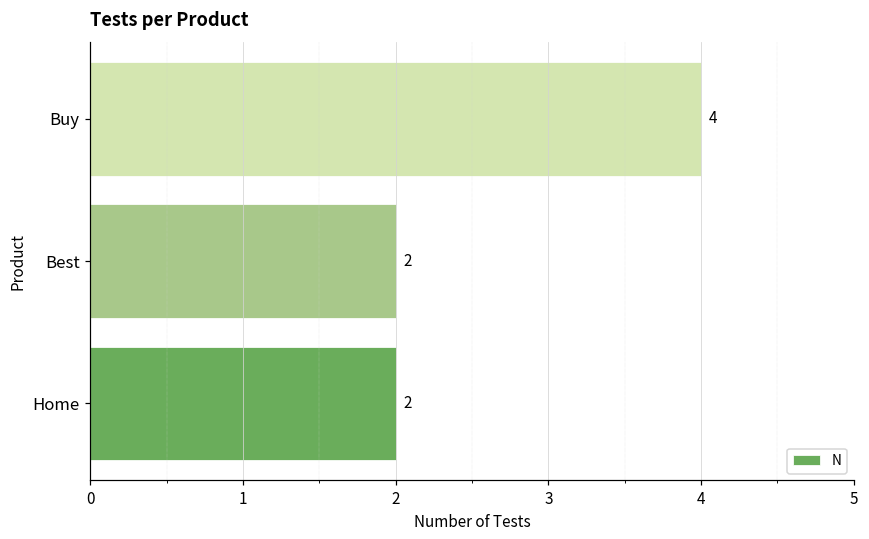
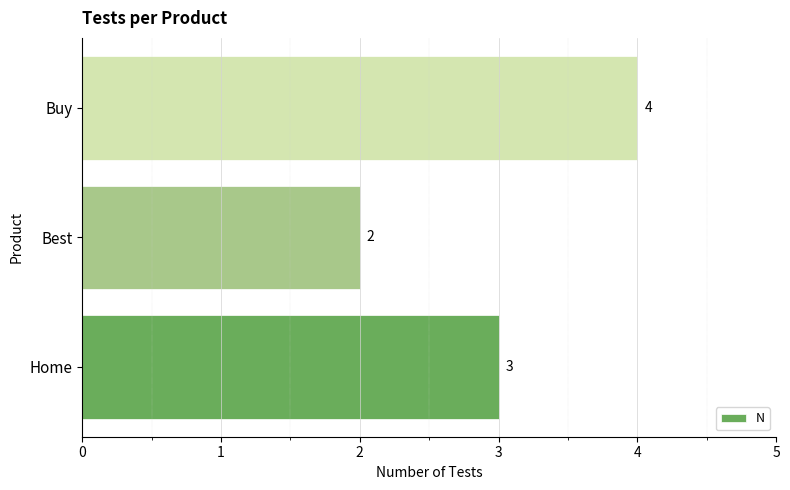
  {
    "Buy": 4,
    "Best": 2,
-   "Home": 2
+   "Home": 3
  }
